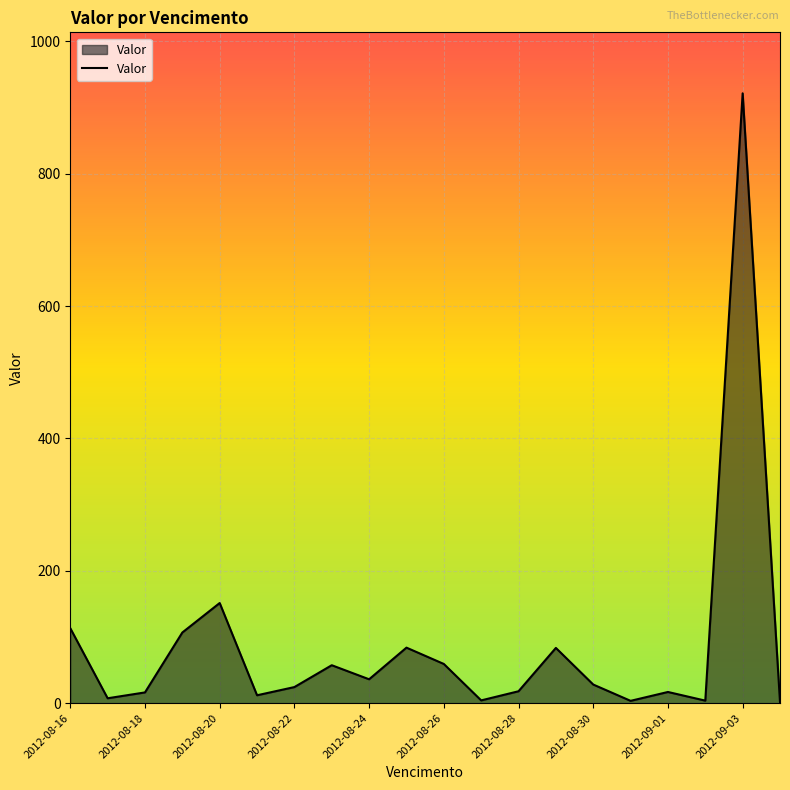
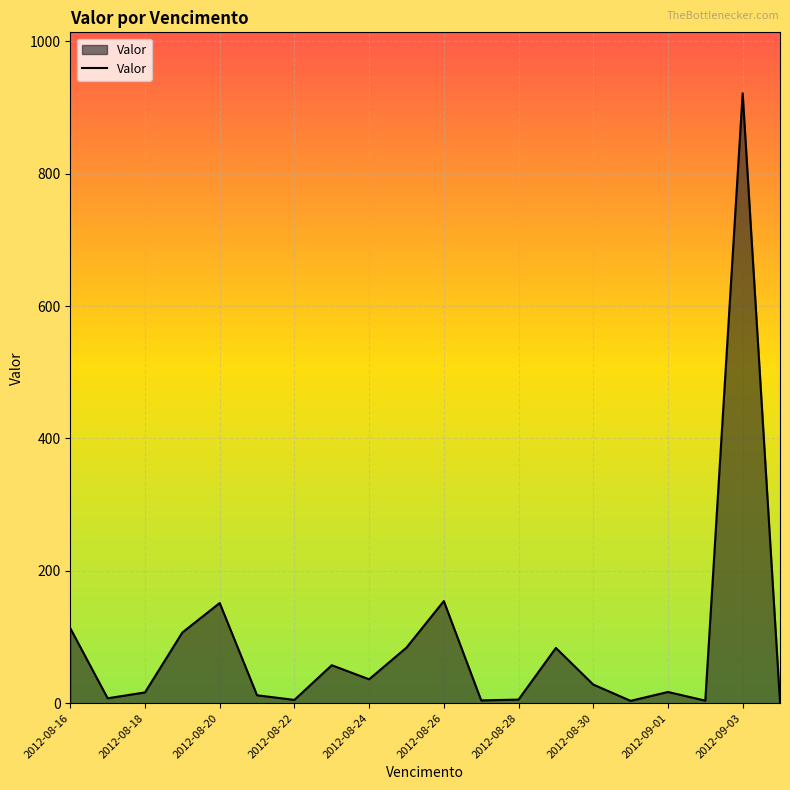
  {
    "2012-08-16": 110,
    "2012-08-18": 20,
    "2012-08-20": 150,
-   "2012-08-22": 20,
+   "2012-08-22": 0,
    "2012-08-24": 40,
-   "2012-08-26": 60,
-   "2012-08-28": 20,
+   "2012-08-26": 150,
+   "2012-08-28": 10,
    "2012-08-30": 30,
    "2012-09-01": 20,
    "2012-09-03": 920
  }
